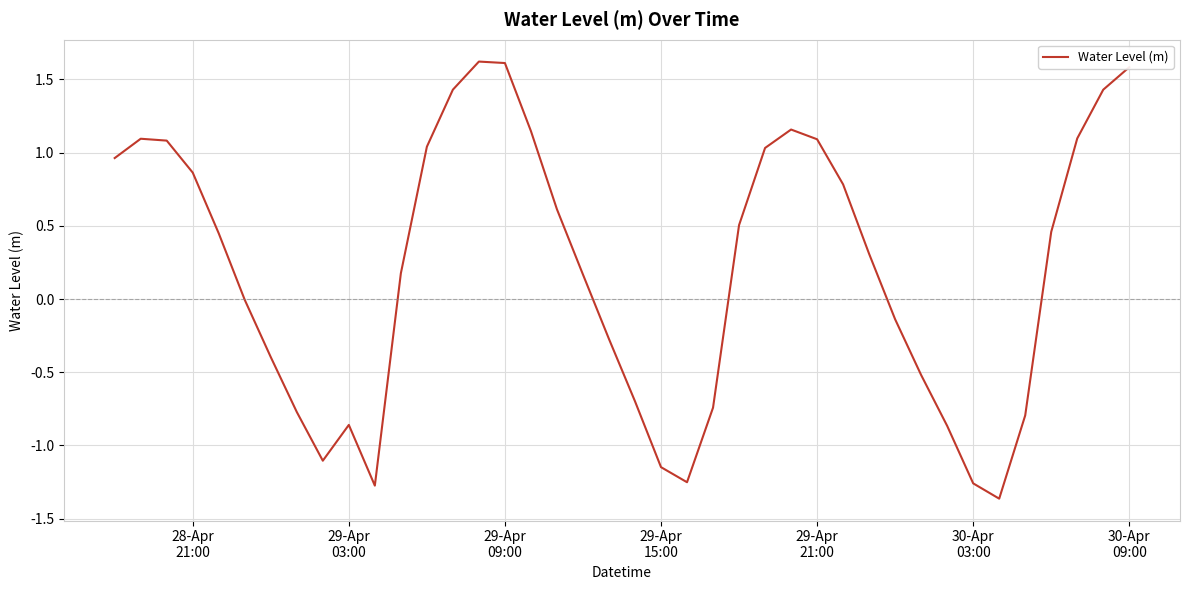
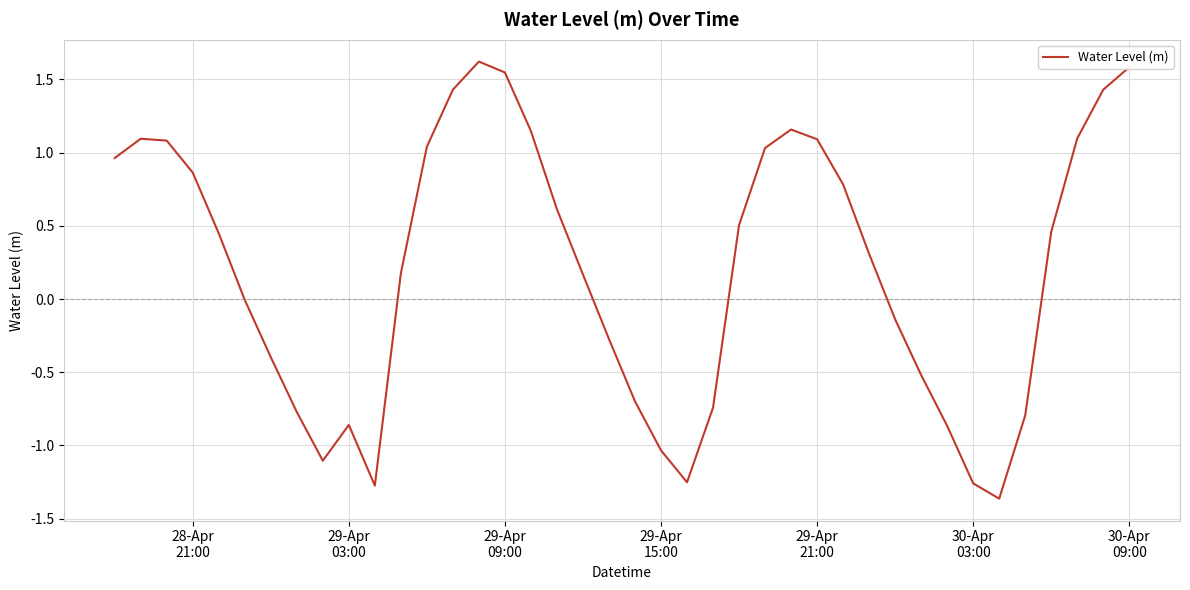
  {
    "28-Apr 21:00": 0.86,
    "29-Apr 03:00": -0.86,
-   "29-Apr 09:00": 1.61,
-   "29-Apr 15:00": -1.15,
+   "29-Apr 09:00": 1.55,
+   "29-Apr 15:00": -1.03,
    "29-Apr 21:00": 1.09,
    "30-Apr 03:00": -1.26
  }
